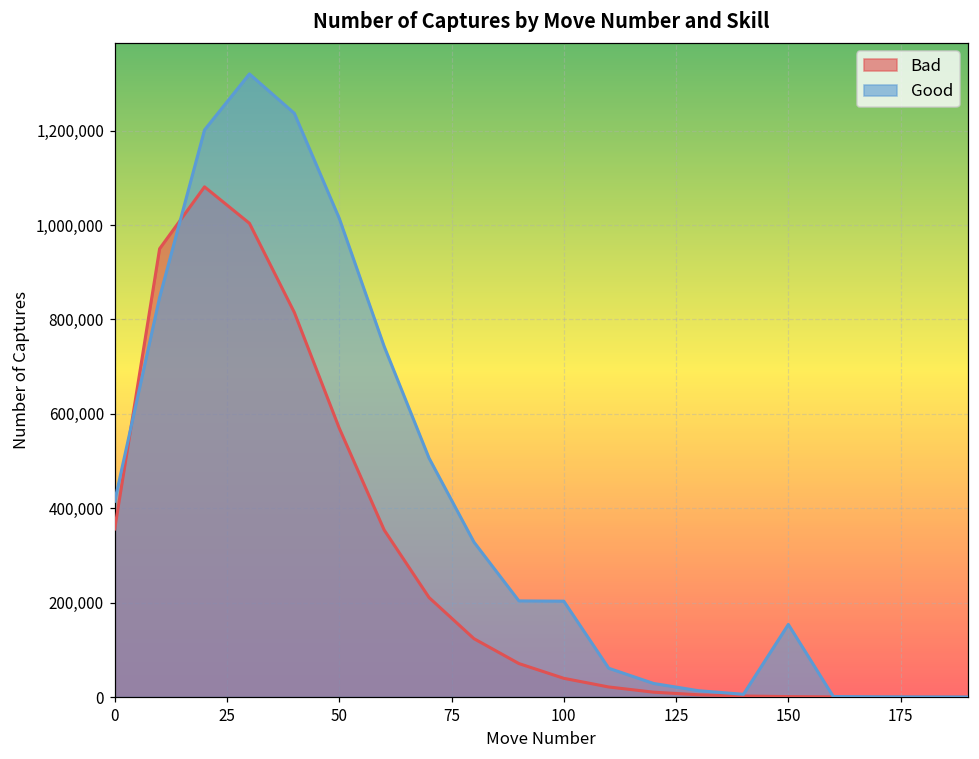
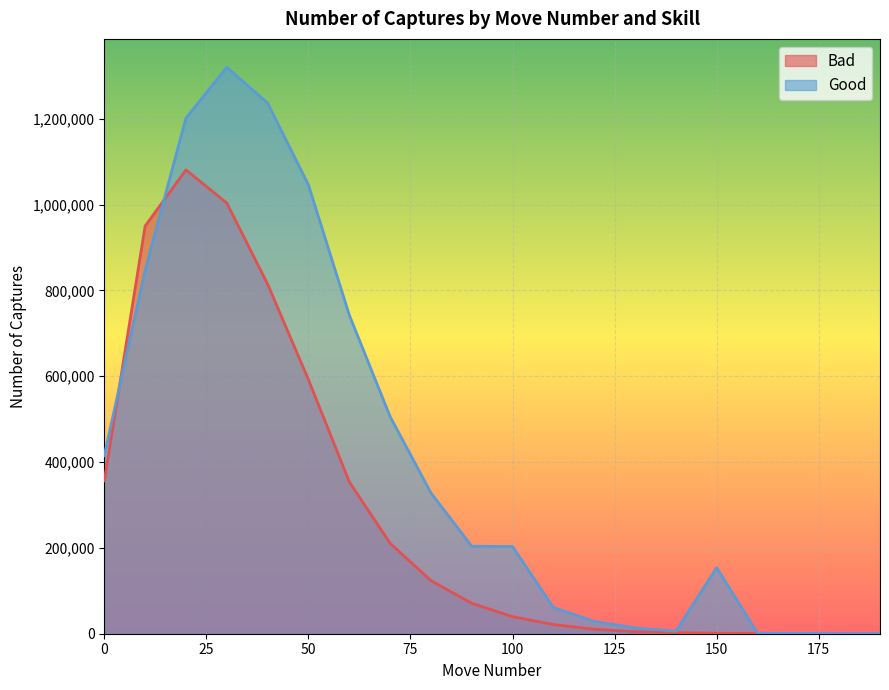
  {
    "Bad": {
      "0": "360,000",
-     "50": "570,000",
+     "50": "590,000",
      "100": "40,000",
      "150": "0"
    },
    "Good": {
      "0": "420,000",
-     "50": "1,010,000",
+     "50": "1,050,000",
      "100": "200,000",
      "150": "150,000"
    }
  }
